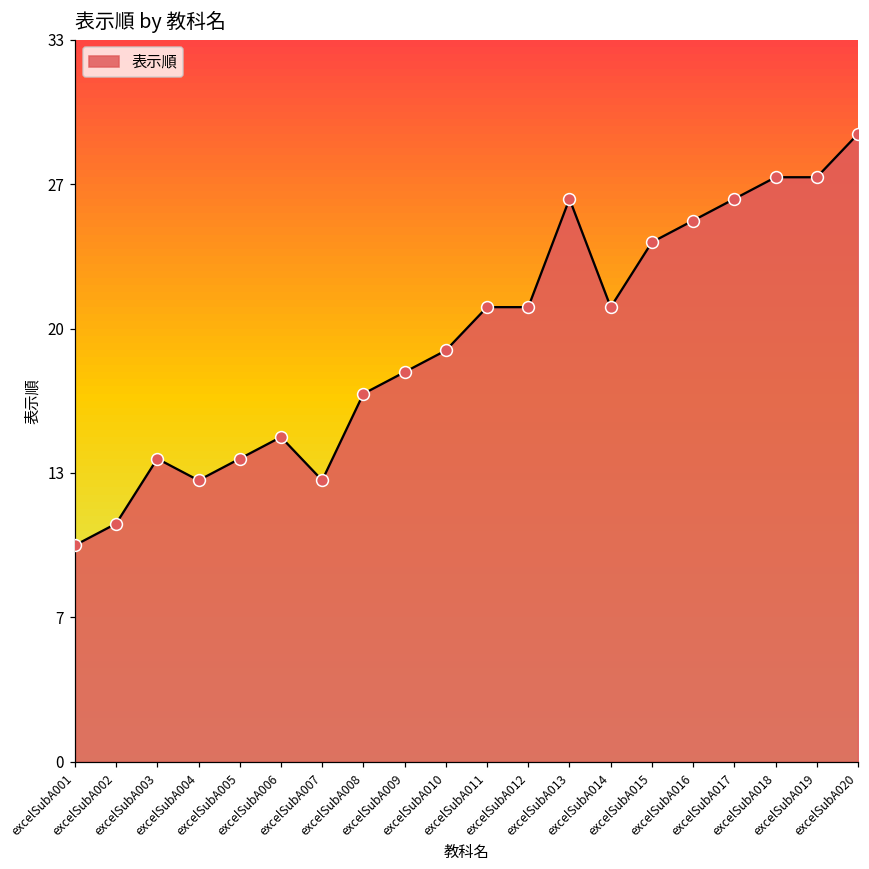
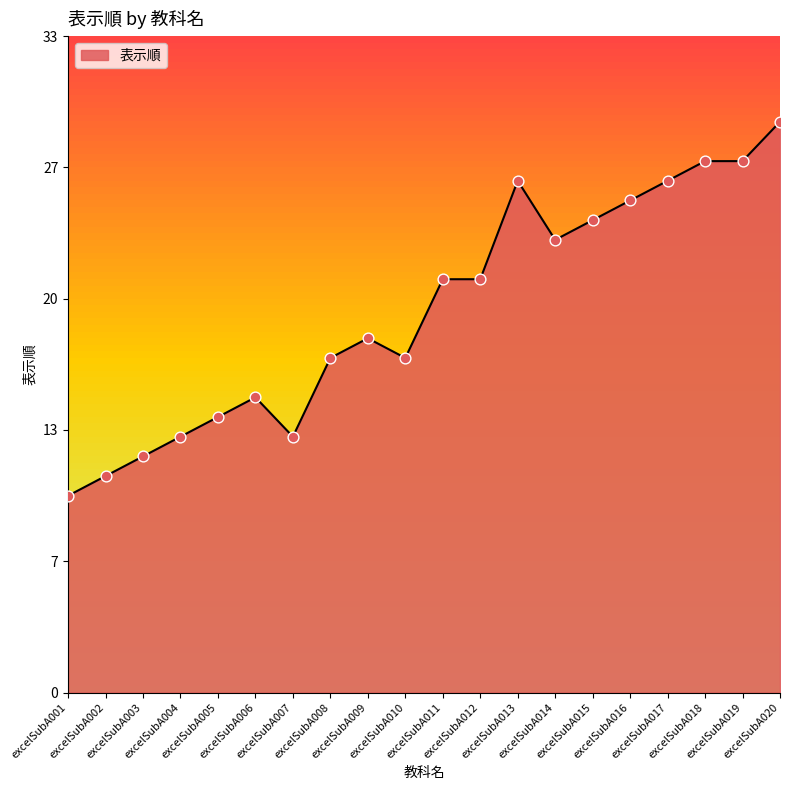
  {
    "excelSubA001": 10,
    "excelSubA002": 11,
-   "excelSubA003": 14,
+   "excelSubA003": 12,
    "excelSubA004": 13,
    "excelSubA005": 14,
    "excelSubA006": 15,
    "excelSubA007": 13,
    "excelSubA008": 17,
    "excelSubA009": 18,
-   "excelSubA010": 19,
+   "excelSubA010": 17,
    "excelSubA011": 21,
    "excelSubA012": 21,
    "excelSubA013": 26,
-   "excelSubA014": 21,
+   "excelSubA014": 23,
    "excelSubA015": 24,
    "excelSubA016": 25,
    "excelSubA017": 26,
    "excelSubA018": 27,
    "excelSubA019": 27,
    "excelSubA020": 29
  }
